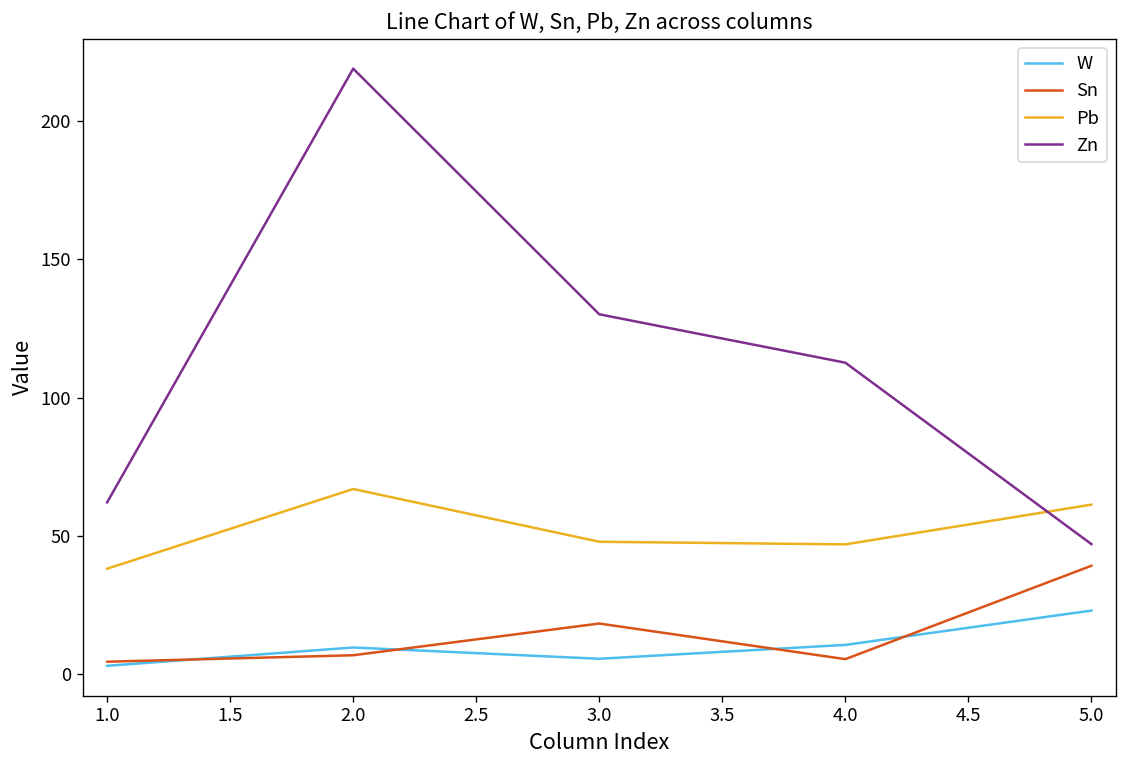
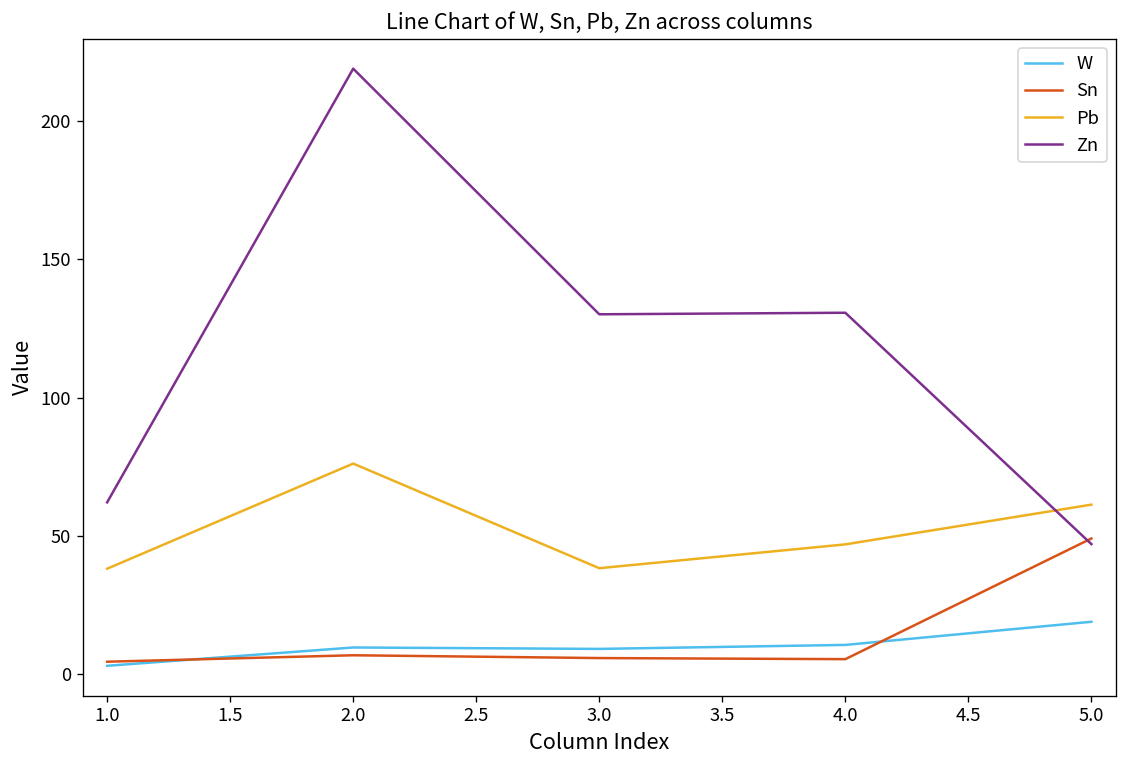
  {
    "W": {
      "1.0": 3,
      "2.0": 10,
-     "3.0": 6,
+     "3.0": 9,
      "4.0": 11,
-     "5.0": 23
+     "5.0": 19
    },
    "Sn": {
      "1.0": 5,
      "2.0": 7,
-     "3.0": 18,
+     "3.0": 6,
      "4.0": 5,
-     "5.0": 39
+     "5.0": 49
    },
    "Pb": {
      "1.0": 38,
-     "2.0": 67,
-     "3.0": 48,
+     "2.0": 76,
+     "3.0": 38,
      "4.0": 47,
      "5.0": 61
    },
    "Zn": {
      "1.0": 62,
      "2.0": 219,
      "3.0": 130,
-     "4.0": 113,
+     "4.0": 131,
      "5.0": 47
    }
  }
